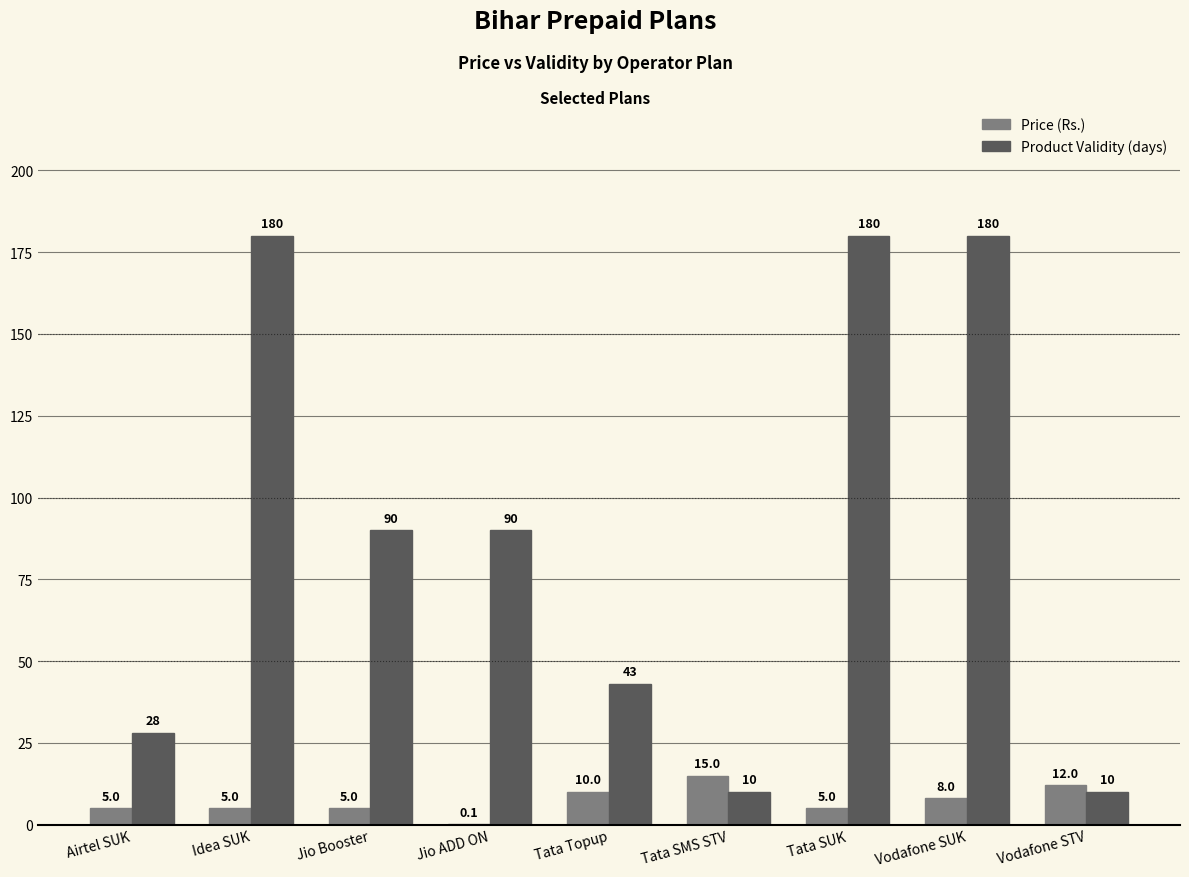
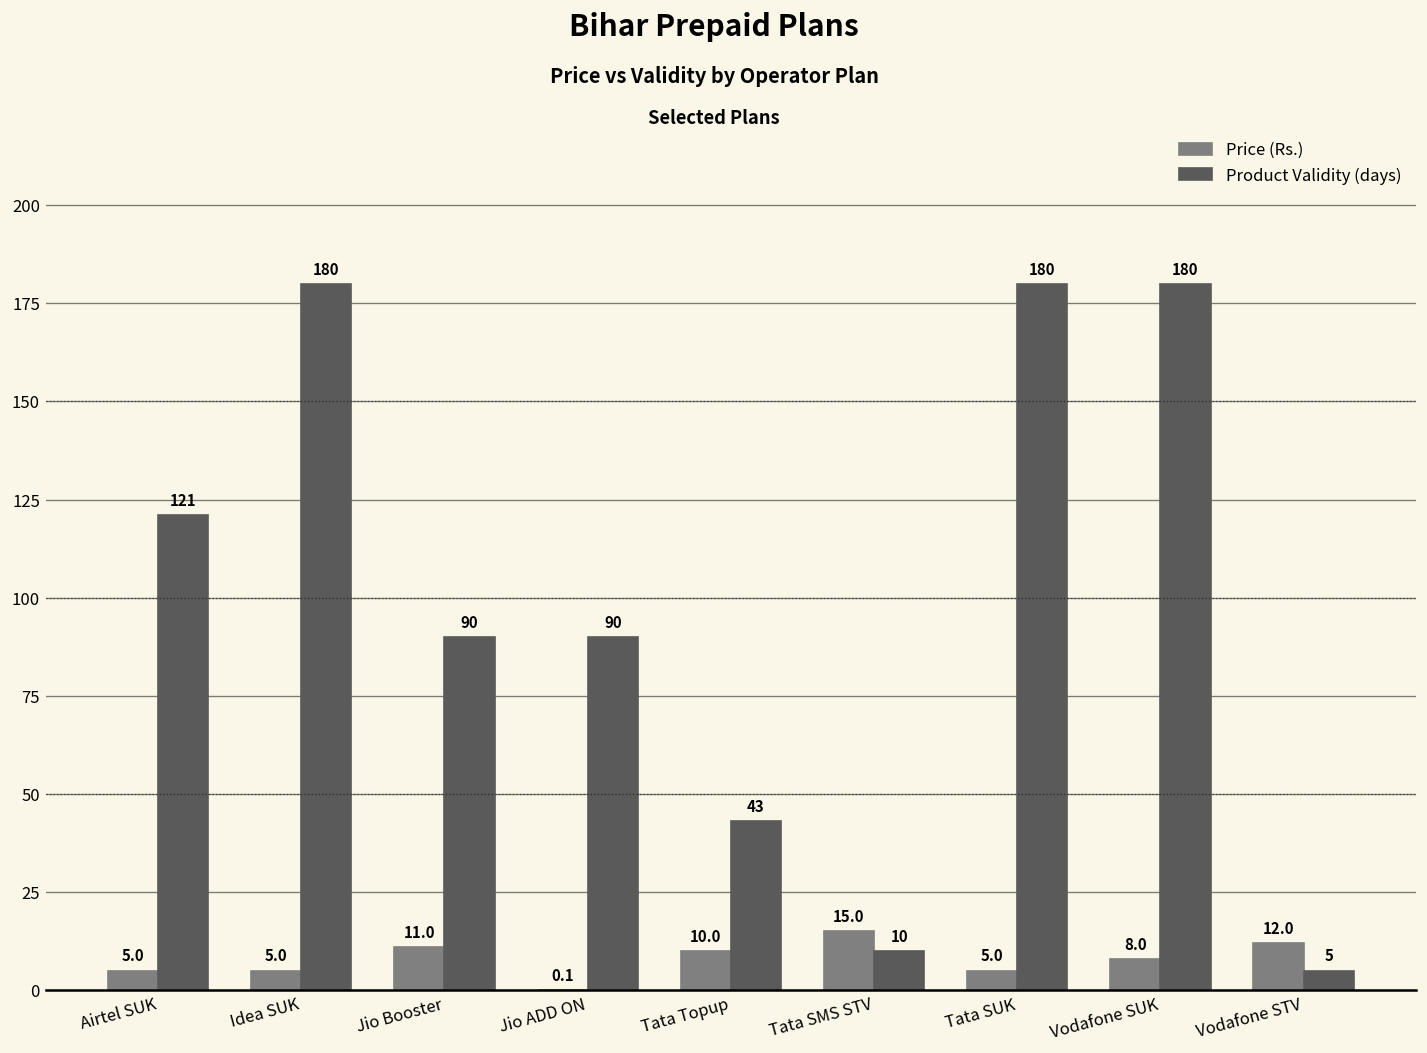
  {
    "Price (Rs.)": {
      "Airtel SUK": 5.0,
      "Idea SUK": 5.0,
-     "Jio Booster": 5.0,
+     "Jio Booster": 11.0,
      "Jio ADD ON": 0.1,
      "Tata Topup": 10.0,
      "Tata SMS STV": 15.0,
      "Tata SUK": 5.0,
      "Vodafone SUK": 8.0,
      "Vodafone STV": 12.0
    },
    "Product Validity (days)": {
-     "Airtel SUK": 28,
+     "Airtel SUK": 121,
      "Idea SUK": 180,
      "Jio Booster": 90,
      "Jio ADD ON": 90,
      "Tata Topup": 43,
      "Tata SMS STV": 10,
      "Tata SUK": 180,
      "Vodafone SUK": 180,
-     "Vodafone STV": 10
+     "Vodafone STV": 5
    }
  }
